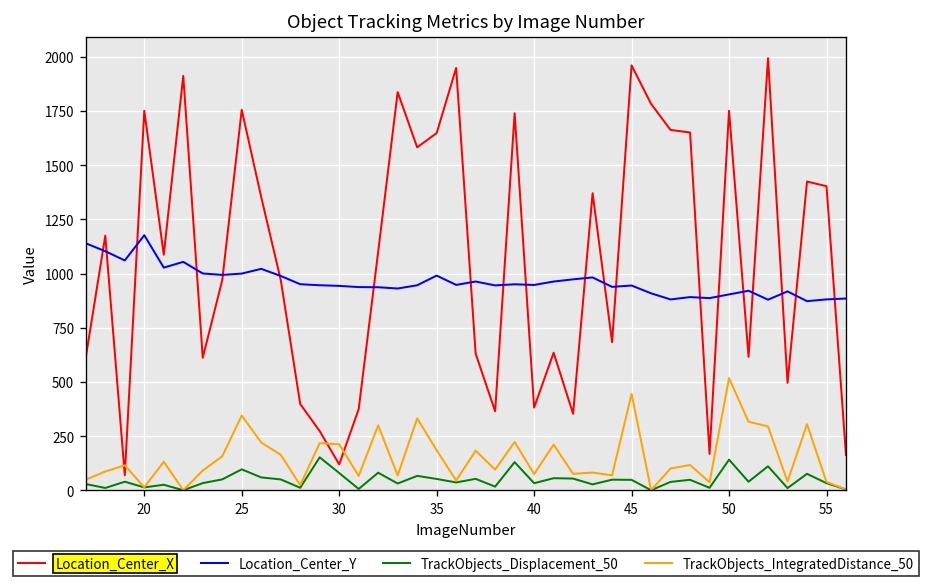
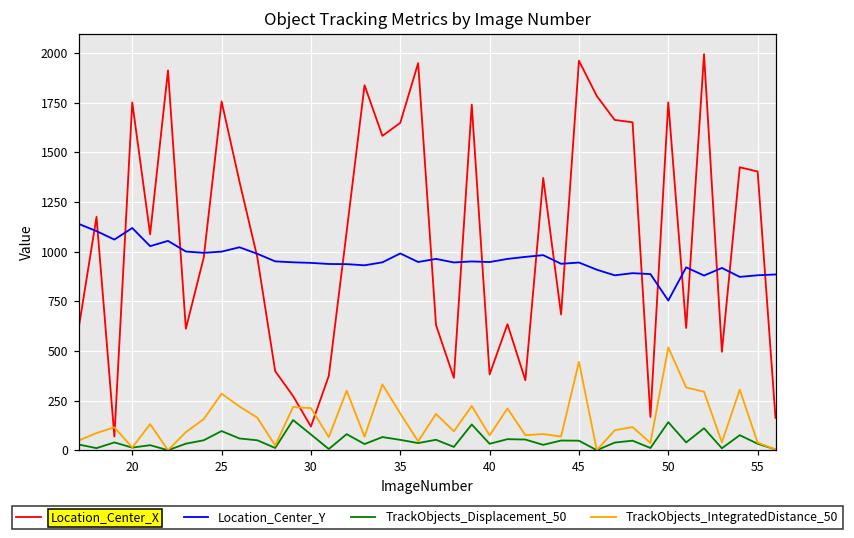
  {
    "Location_Center_X": {
      "20": 1750,
      "25": 1760,
      "30": 120,
      "35": 1650,
      "40": 380,
      "45": 1960,
      "50": 1750,
      "55": 1400
    },
    "Location_Center_Y": {
-     "20": 1180,
+     "20": 1120,
      "25": 1000,
      "30": 940,
      "35": 990,
      "40": 950,
      "45": 940,
-     "50": 900,
+     "50": 750,
      "55": 880
    },
    "TrackObjects_Displacement_50": {
      "25": 100,
      "30": 80,
      "35": 50,
      "40": 30,
      "45": 50,
      "50": 140
    },
    "TrackObjects_IntegratedDistance_50": {
-     "25": 350,
+     "25": 280,
      "30": 210,
      "35": 180,
      "40": 70,
      "45": 440,
      "50": 520
    }
  }
